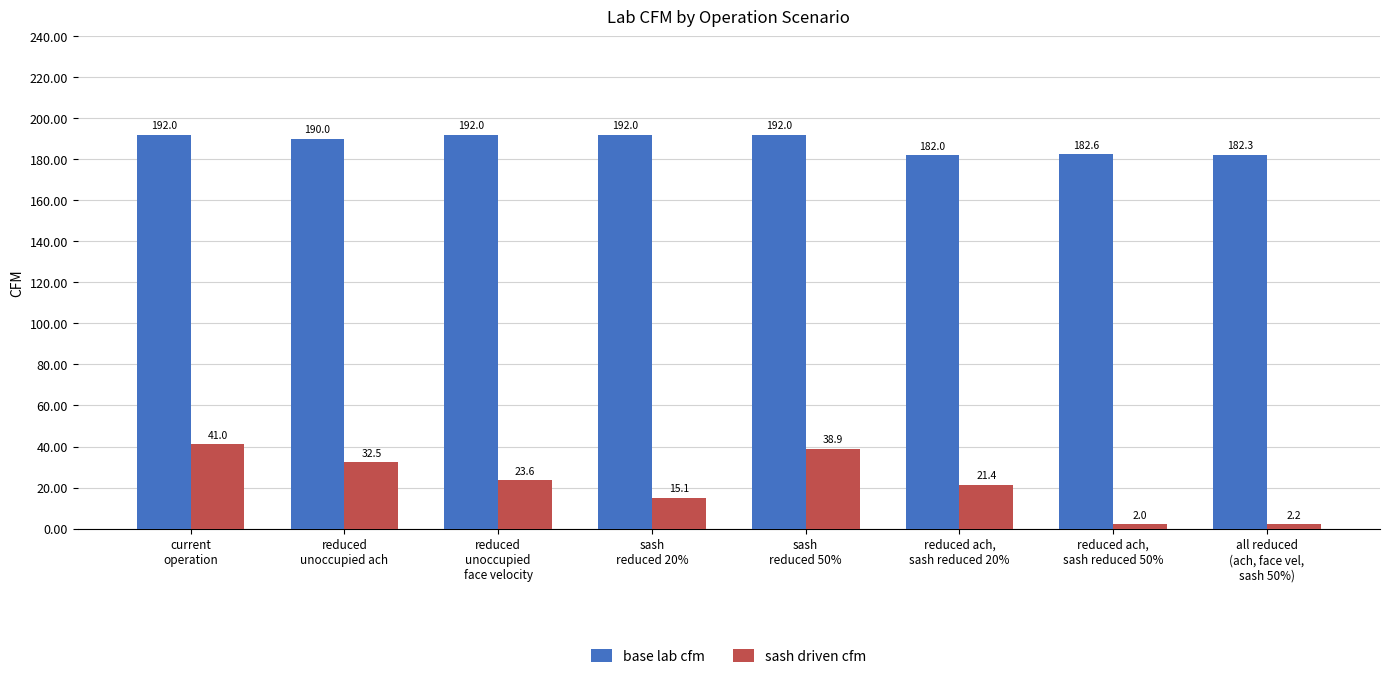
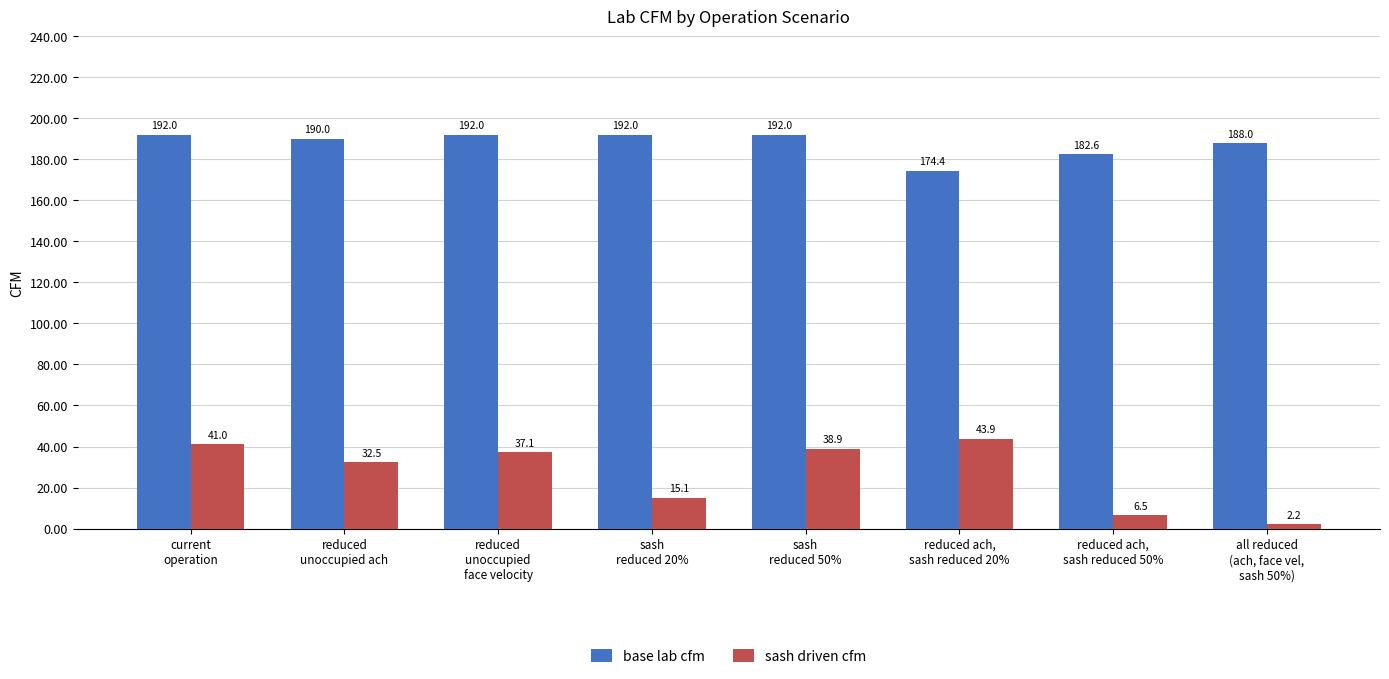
  {
    "base lab cfm": {
      "current operation": 192.0,
      "reduced unoccupied ach": 190.0,
      "reduced unoccupied face velocity": 192.0,
      "sash reduced 20%": 192.0,
      "sash reduced 50%": 192.0,
-     "reduced ach, sash reduced 20%": 182.0,
+     "reduced ach, sash reduced 20%": 174.4,
      "reduced ach, sash reduced 50%": 182.6,
-     "all reduced (ach, face vel, sash 50%)": 182.3
+     "all reduced (ach, face vel, sash 50%)": 188.0
    },
    "sash driven cfm": {
      "current operation": 41.0,
      "reduced unoccupied ach": 32.5,
-     "reduced unoccupied face velocity": 23.6,
+     "reduced unoccupied face velocity": 37.1,
      "sash reduced 20%": 15.1,
      "sash reduced 50%": 38.9,
-     "reduced ach, sash reduced 20%": 21.4,
-     "reduced ach, sash reduced 50%": 2.0,
+     "reduced ach, sash reduced 20%": 43.9,
+     "reduced ach, sash reduced 50%": 6.5,
      "all reduced (ach, face vel, sash 50%)": 2.2
    }
  }
